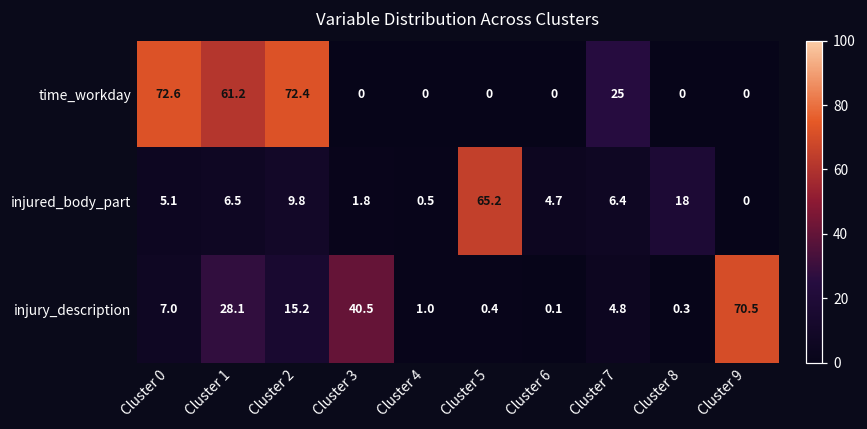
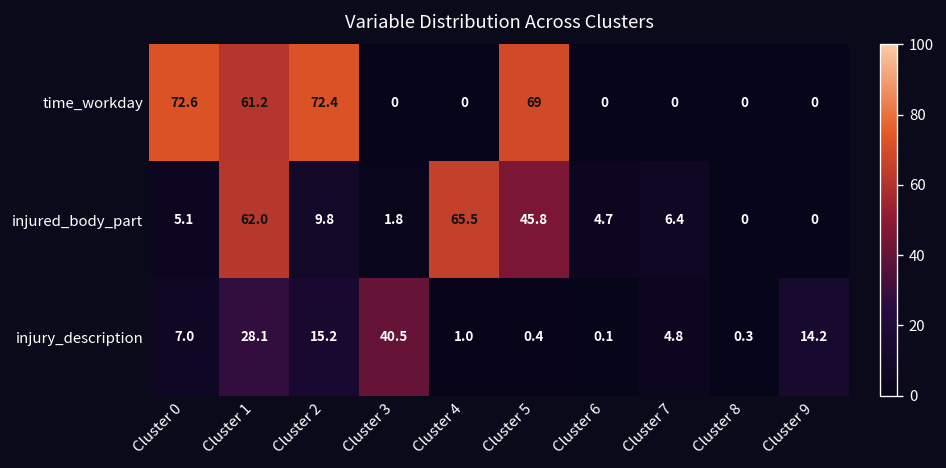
  {
    "time_workday": {
      "Cluster 0": 72.6,
      "Cluster 1": 61.2,
      "Cluster 2": 72.4,
      "Cluster 3": 0,
      "Cluster 4": 0,
-     "Cluster 5": 0,
+     "Cluster 5": 69,
      "Cluster 6": 0,
-     "Cluster 7": 25,
+     "Cluster 7": 0,
      "Cluster 8": 0,
      "Cluster 9": 0
    },
    "injured_body_part": {
      "Cluster 0": 5.1,
-     "Cluster 1": 6.5,
+     "Cluster 1": 62.0,
      "Cluster 2": 9.8,
      "Cluster 3": 1.8,
-     "Cluster 4": 0.5,
-     "Cluster 5": 65.2,
+     "Cluster 4": 65.5,
+     "Cluster 5": 45.8,
      "Cluster 6": 4.7,
      "Cluster 7": 6.4,
-     "Cluster 8": 18,
+     "Cluster 8": 0,
      "Cluster 9": 0
    },
    "injury_description": {
      "Cluster 0": 7.0,
      "Cluster 1": 28.1,
      "Cluster 2": 15.2,
      "Cluster 3": 40.5,
      "Cluster 4": 1.0,
      "Cluster 5": 0.4,
      "Cluster 6": 0.1,
      "Cluster 7": 4.8,
      "Cluster 8": 0.3,
-     "Cluster 9": 70.5
+     "Cluster 9": 14.2
    }
  }
